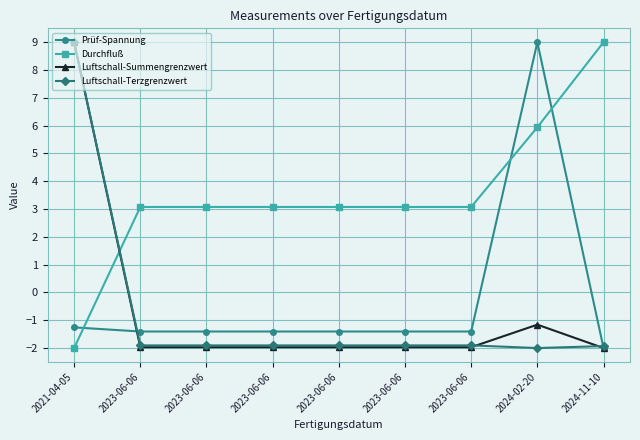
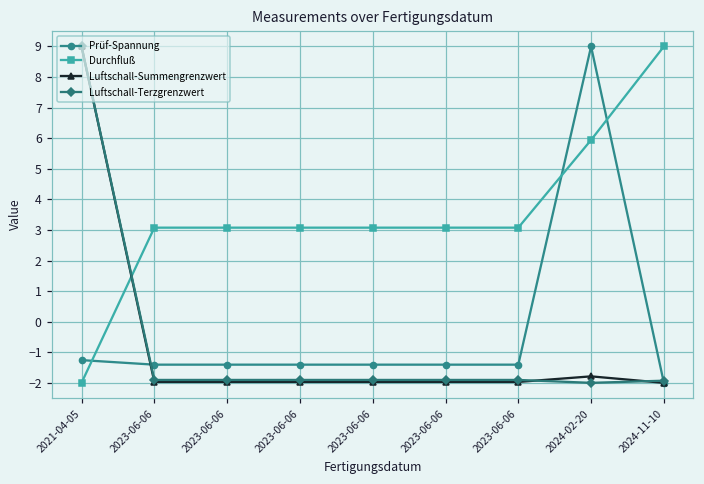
  {
    "Luftschall-Summengrenzwert": {
-     "2024-02-20": -1.2
+     "2024-02-20": -1.8
    }
  }
